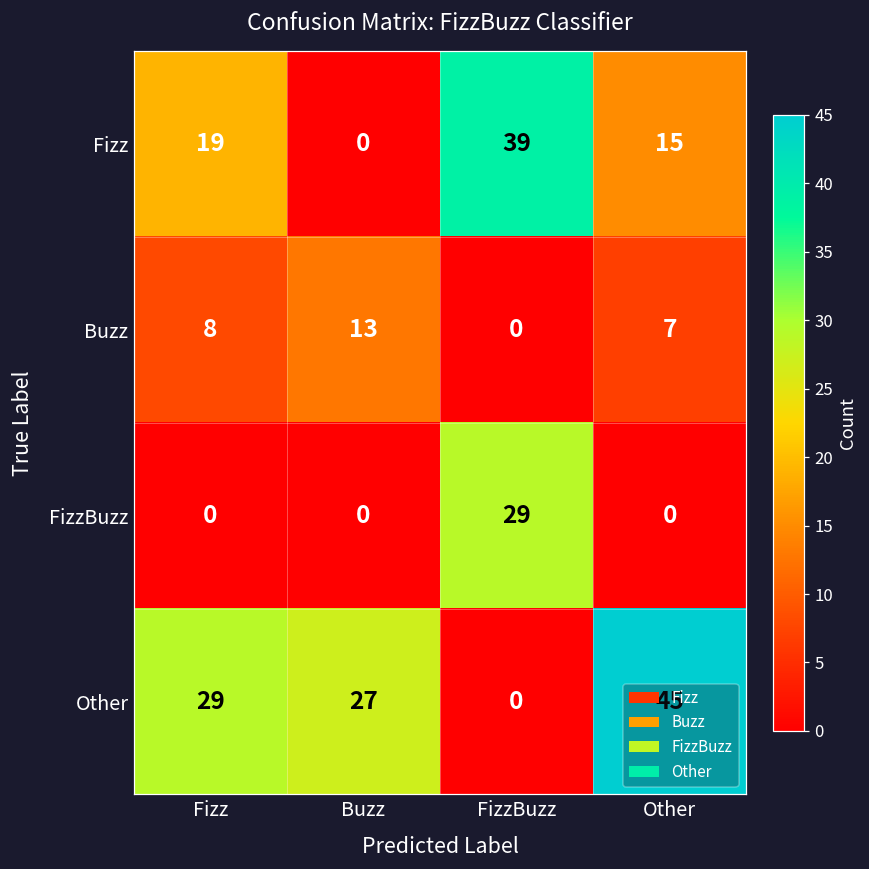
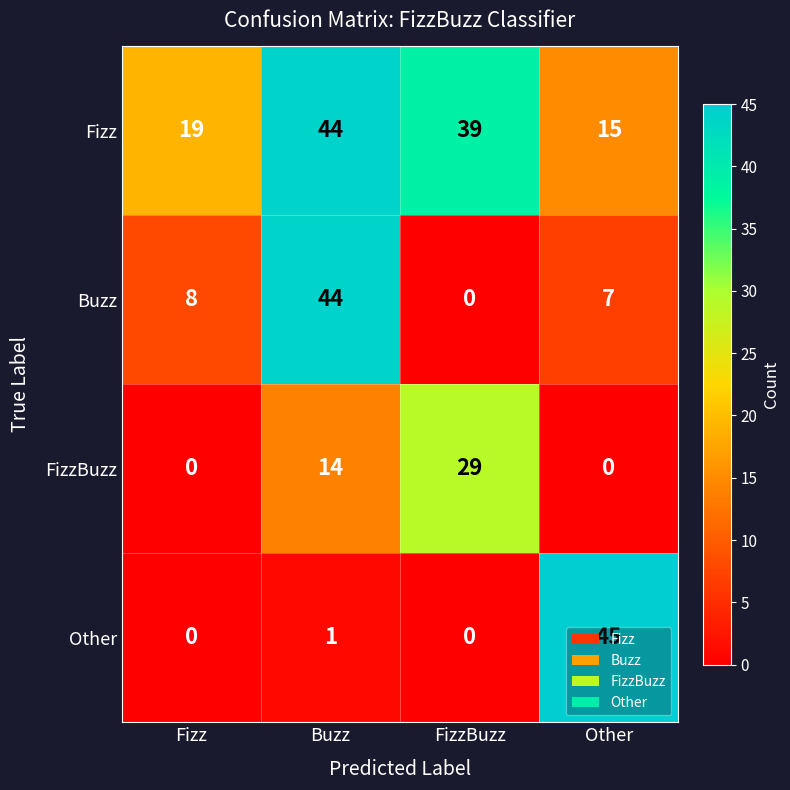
  {
    "Fizz": {
-     "Buzz": 0,
+     "Buzz": 44,
      "FizzBuzz": 39,
      "Other": 15
    },
    "Buzz": {
      "Fizz": 8,
-     "Buzz": 13,
+     "Buzz": 44,
      "FizzBuzz": 0,
      "Other": 7
    },
    "FizzBuzz": {
      "Fizz": 0,
-     "Buzz": 0,
+     "Buzz": 14,
      "FizzBuzz": 29,
      "Other": 0
    },
    "Other": {
-     "Fizz": 29,
-     "Buzz": 27,
+     "Fizz": 0,
+     "Buzz": 1,
      "FizzBuzz": 0
    }
  }
